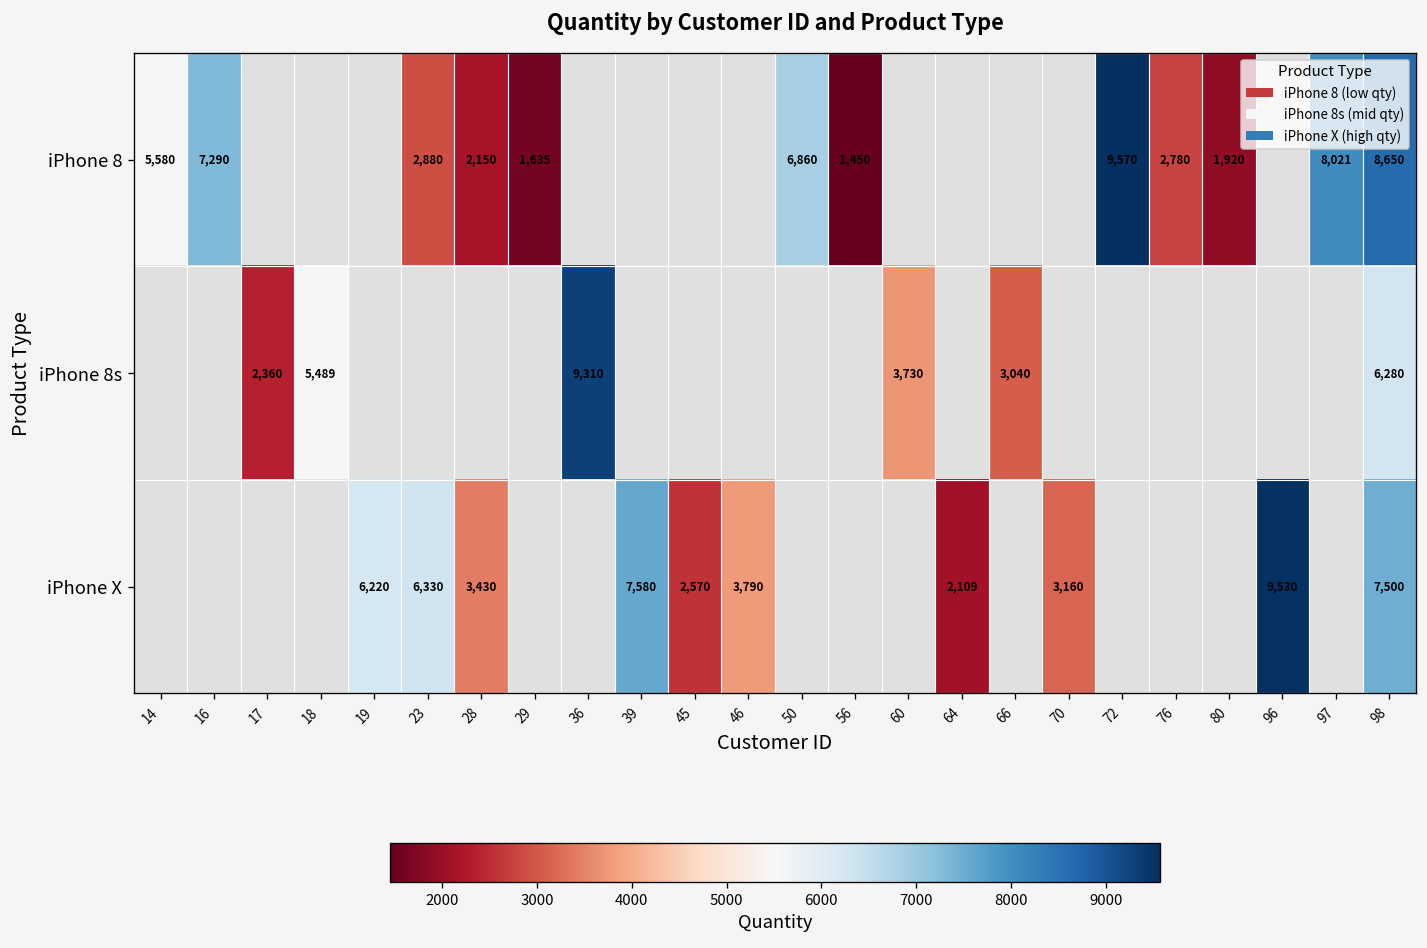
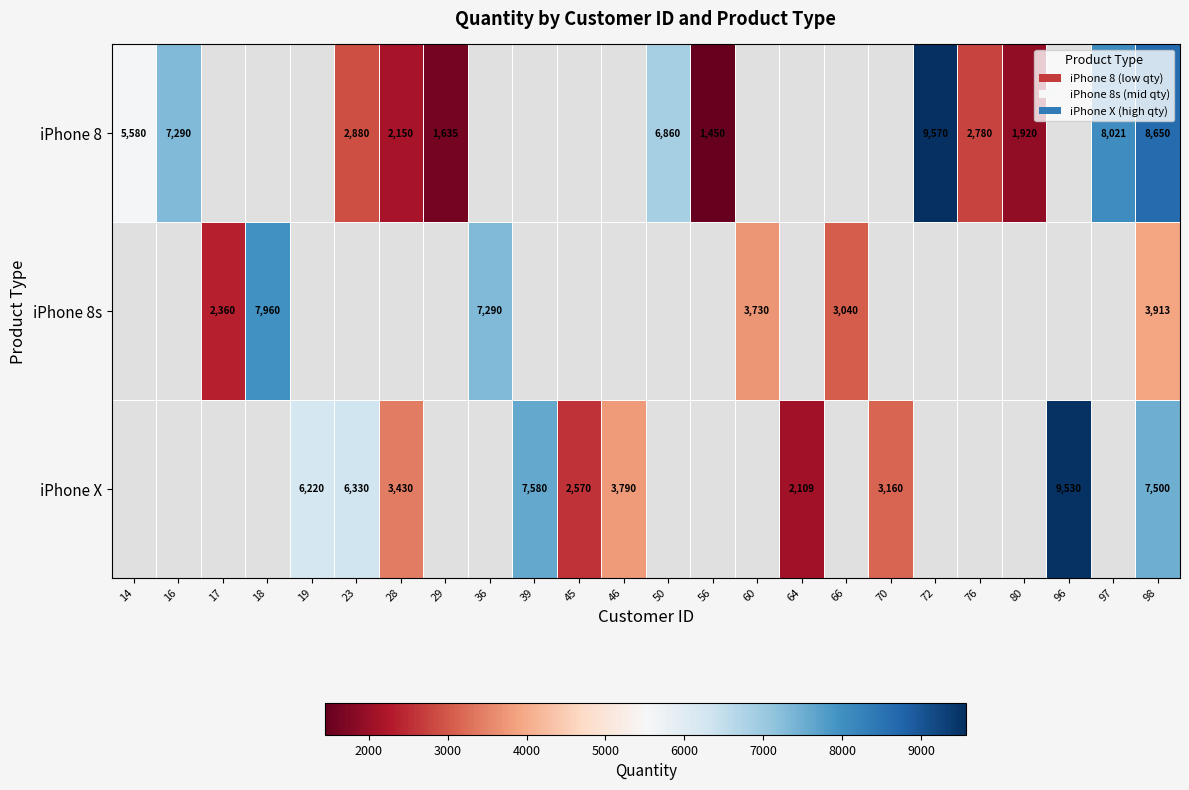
  {
    "iPhone 8": {
      "14": "5,580",
      "16": "7,290",
      "23": "2,880",
      "28": "2,150",
      "29": "1,635",
      "50": "6,860",
      "56": "1,450",
      "72": "9,570",
      "76": "2,780",
      "80": "1,920",
      "97": "8,021",
      "98": "8,650"
    },
    "iPhone 8s": {
      "17": "2,360",
-     "18": "5,489",
-     "36": "9,310",
+     "18": "7,960",
+     "36": "7,290",
      "60": "3,730",
      "66": "3,040",
-     "98": "6,280"
+     "98": "3,913"
    },
    "iPhone X": {
      "19": "6,220",
      "23": "6,330",
      "28": "3,430",
      "39": "7,580",
      "45": "2,570",
      "46": "3,790",
      "64": "2,109",
      "70": "3,160",
      "96": "9,530",
      "98": "7,500"
    }
  }
